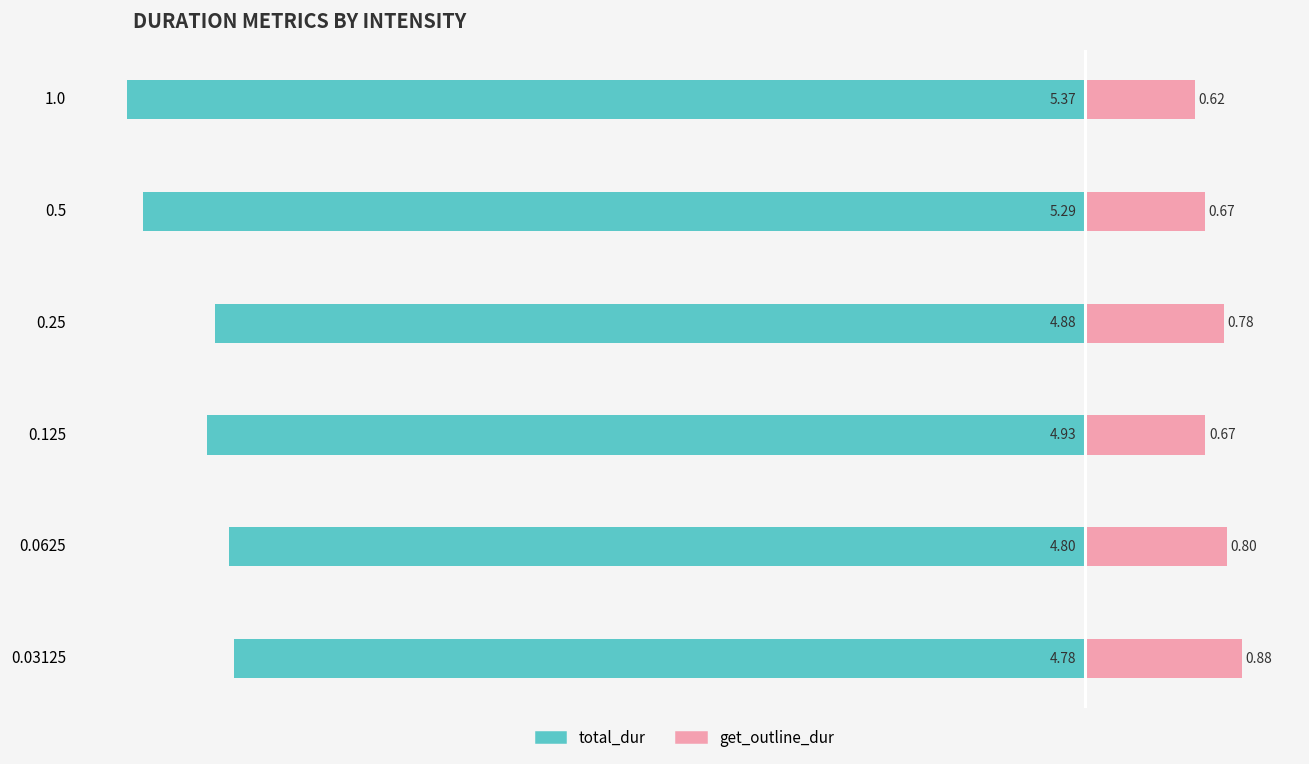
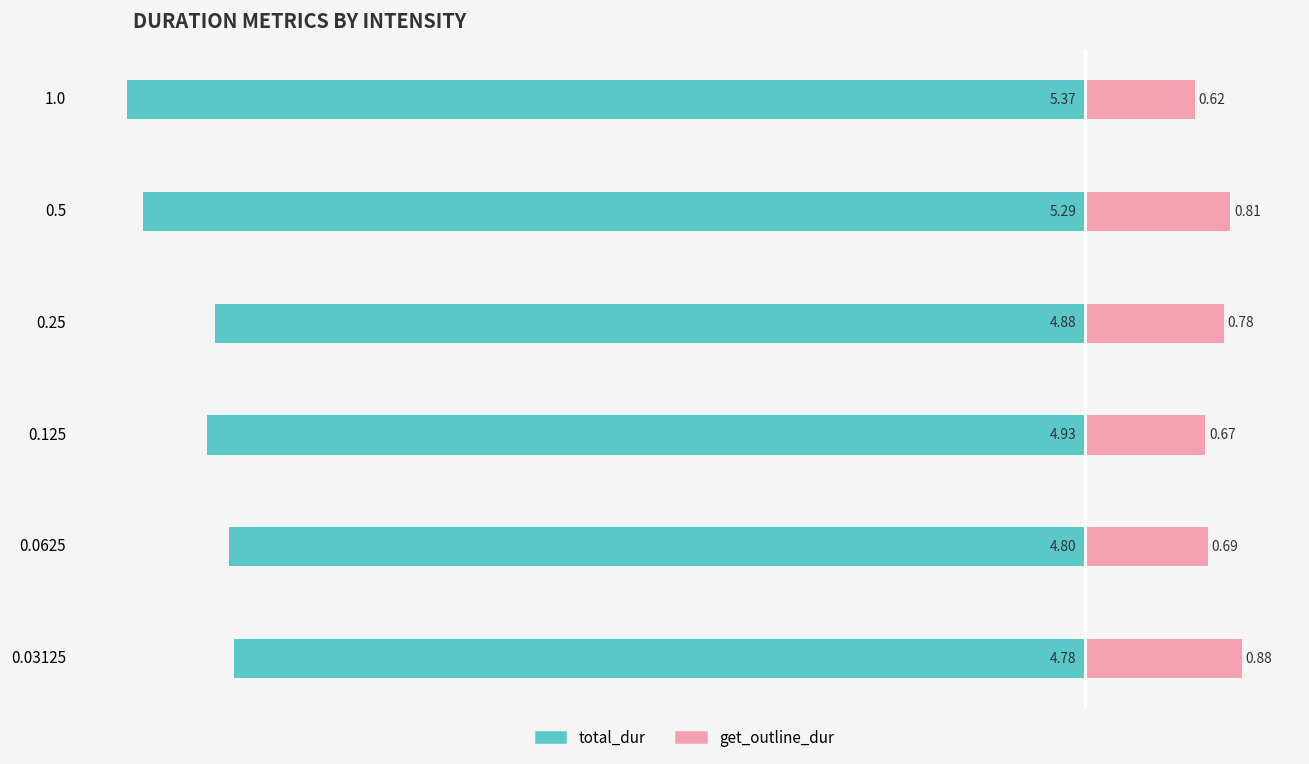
  {
    "get_outline_dur": {
      "1.0": 0.62,
-     "0.5": 0.67,
+     "0.5": 0.81,
      "0.25": 0.78,
      "0.125": 0.67,
-     "0.0625": 0.80,
+     "0.0625": 0.69,
      "0.03125": 0.88
    }
  }
